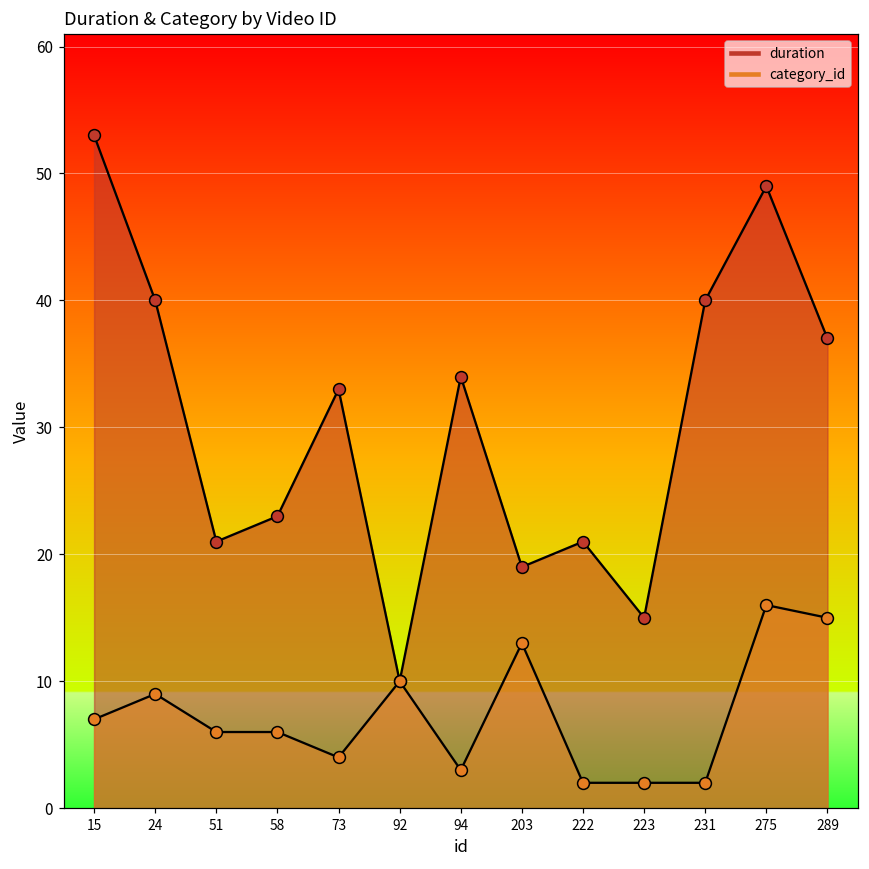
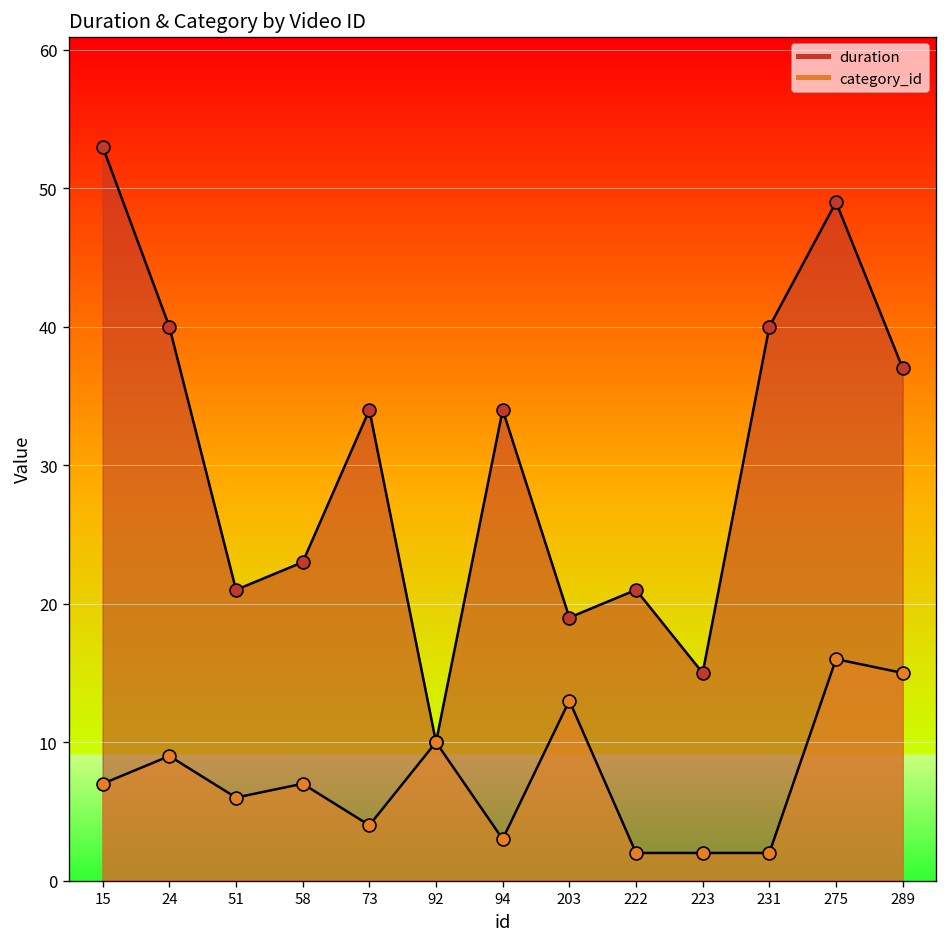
  {
    "duration": {
      "15": 53,
      "24": 40,
      "51": 21,
      "58": 23,
-     "73": 33,
+     "73": 34,
      "94": 34,
      "203": 19,
      "222": 21,
      "223": 15,
      "231": 40,
      "275": 49,
      "289": 37
    },
    "category_id": {
      "15": 7,
      "24": 9,
      "51": 6,
-     "58": 6,
+     "58": 7,
      "73": 4,
      "94": 3,
      "203": 13,
      "222": 2,
      "223": 2,
      "231": 2,
      "275": 16,
      "289": 15
    }
  }
